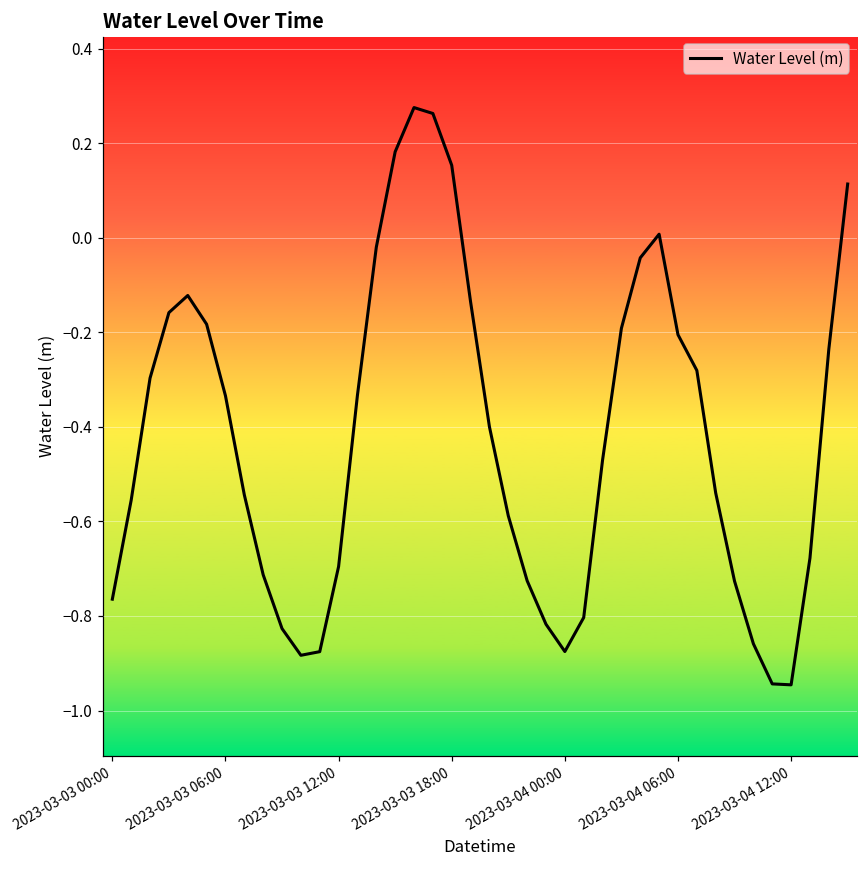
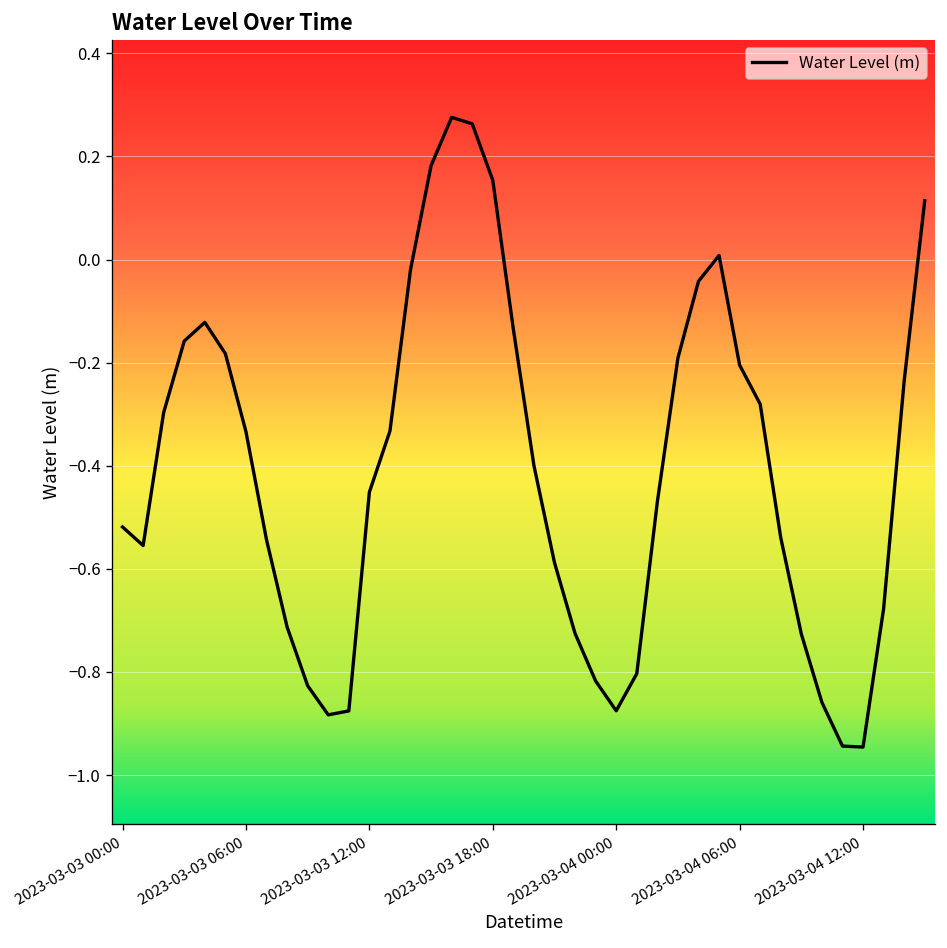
  {
-   "2023-03-03 00:00": -0.76,
+   "2023-03-03 00:00": -0.52,
    "2023-03-03 06:00": -0.33,
-   "2023-03-03 12:00": -0.70,
+   "2023-03-03 12:00": -0.45,
    "2023-03-03 18:00": 0.15,
    "2023-03-04 00:00": -0.88,
    "2023-03-04 06:00": -0.20,
    "2023-03-04 12:00": -0.95
  }
